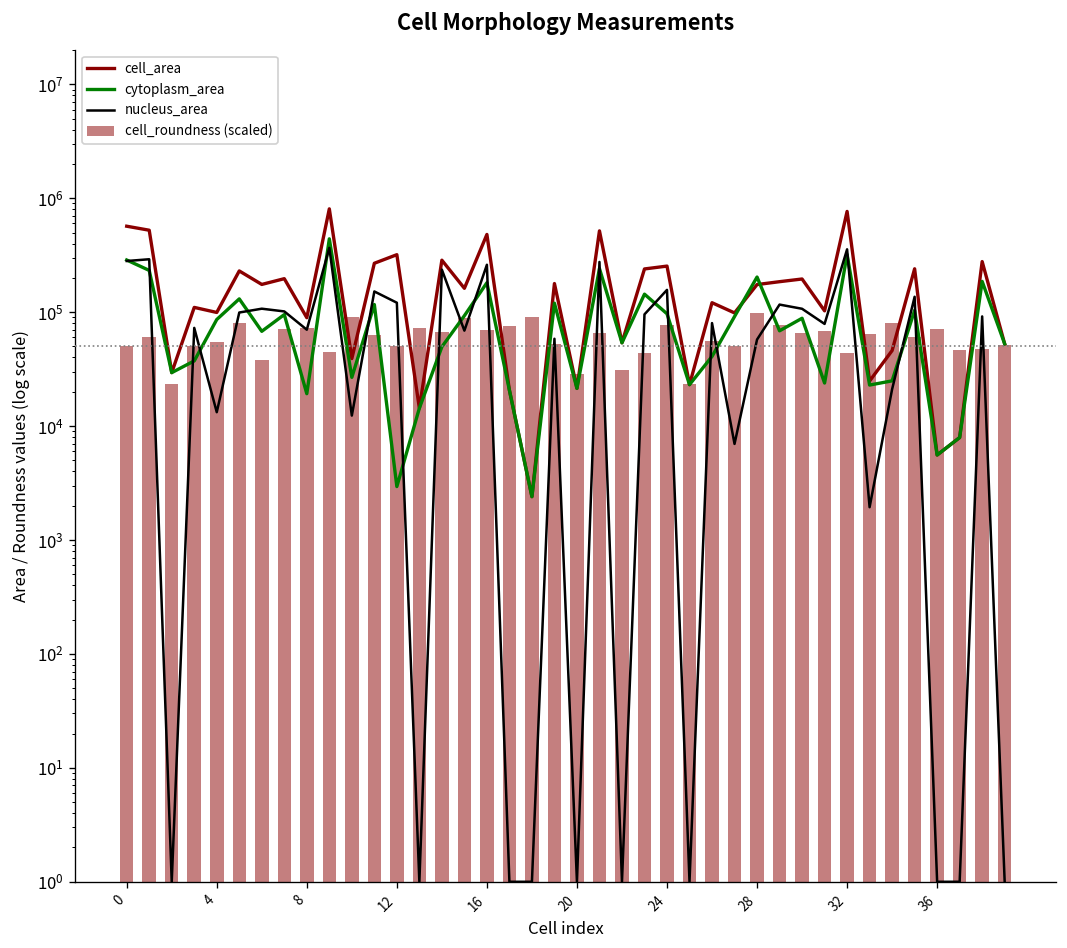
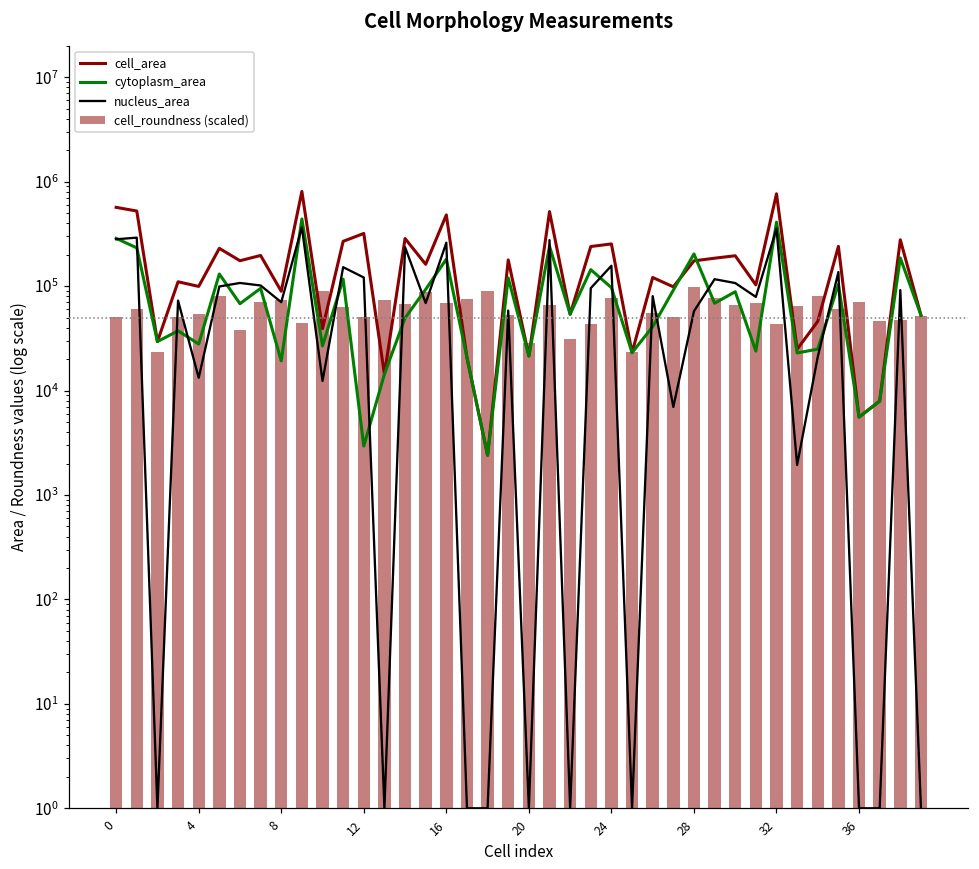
  {
    "cytoplasm_area": {
-     "4": 90000,
+     "4": 28000,
      "8": 19000,
      "12": 2900,
      "16": 180000,
      "24": 100000,
      "28": 200000,
-     "32": 320000
+     "32": 410000
    },
    "nucleus_area": {
      "4": 13000,
      "8": 70000,
      "12": 120000,
      "16": 260000,
      "20": 1,
      "24": 160000,
      "28": 60000,
      "32": 360000,
      "36": 1
    }
  }
